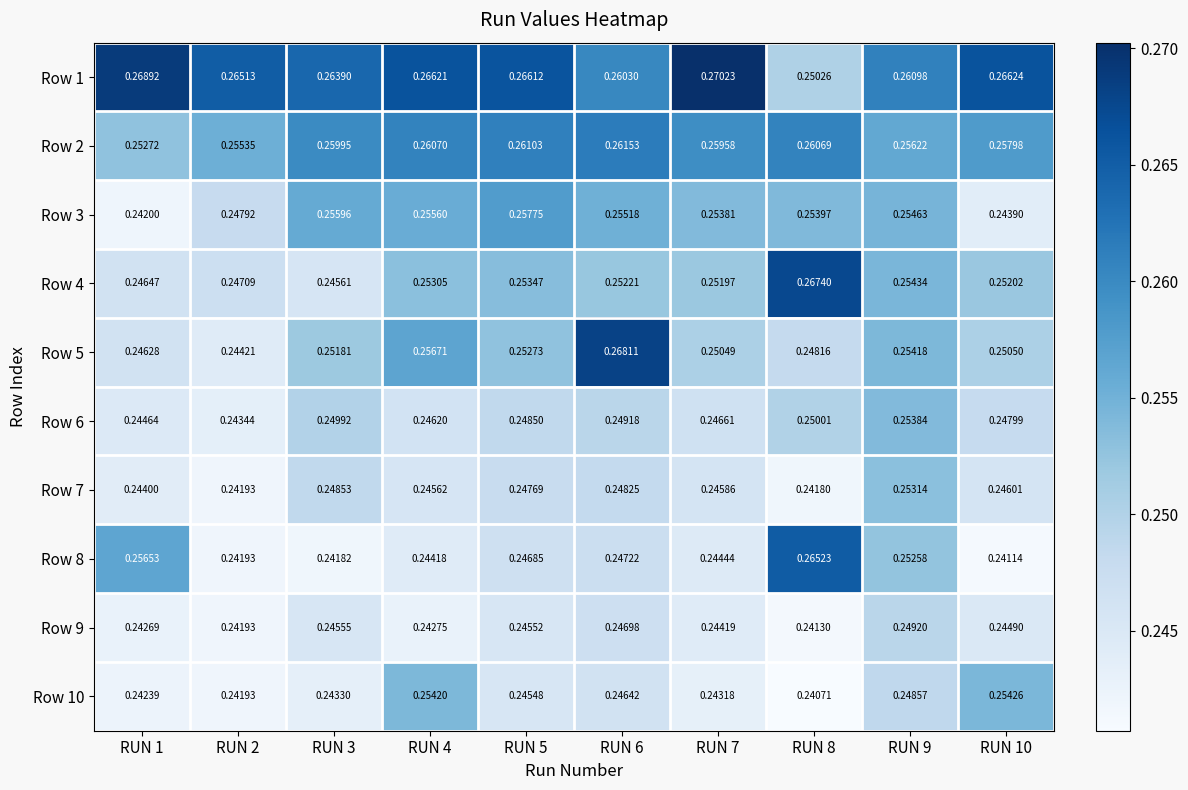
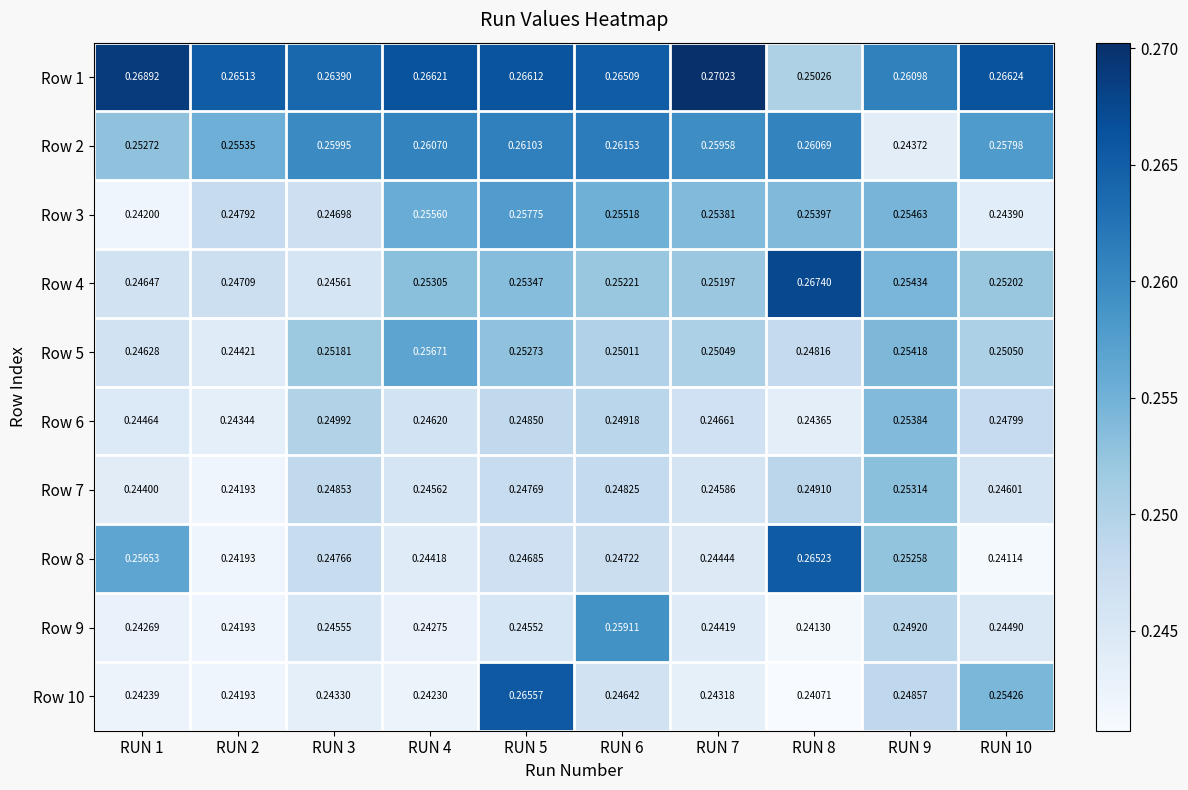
  {
    "Row 1": {
      "RUN 1": 0.26892,
      "RUN 2": 0.26513,
      "RUN 3": 0.26390,
      "RUN 4": 0.26621,
      "RUN 5": 0.26612,
-     "RUN 6": 0.26030,
+     "RUN 6": 0.26509,
      "RUN 7": 0.27023,
      "RUN 8": 0.25026,
      "RUN 9": 0.26098,
      "RUN 10": 0.26624
    },
    "Row 2": {
      "RUN 1": 0.25272,
      "RUN 2": 0.25535,
      "RUN 3": 0.25995,
      "RUN 4": 0.26070,
      "RUN 5": 0.26103,
      "RUN 6": 0.26153,
      "RUN 7": 0.25958,
      "RUN 8": 0.26069,
-     "RUN 9": 0.25622,
+     "RUN 9": 0.24372,
      "RUN 10": 0.25798
    },
    "Row 3": {
      "RUN 1": 0.24200,
      "RUN 2": 0.24792,
-     "RUN 3": 0.25596,
+     "RUN 3": 0.24698,
      "RUN 4": 0.25560,
      "RUN 5": 0.25775,
      "RUN 6": 0.25518,
      "RUN 7": 0.25381,
      "RUN 8": 0.25397,
      "RUN 9": 0.25463,
      "RUN 10": 0.24390
    },
    "Row 4": {
      "RUN 1": 0.24647,
      "RUN 2": 0.24709,
      "RUN 3": 0.24561,
      "RUN 4": 0.25305,
      "RUN 5": 0.25347,
      "RUN 6": 0.25221,
      "RUN 7": 0.25197,
      "RUN 8": 0.26740,
      "RUN 9": 0.25434,
      "RUN 10": 0.25202
    },
    "Row 5": {
      "RUN 1": 0.24628,
      "RUN 2": 0.24421,
      "RUN 3": 0.25181,
      "RUN 4": 0.25671,
      "RUN 5": 0.25273,
-     "RUN 6": 0.26811,
+     "RUN 6": 0.25011,
      "RUN 7": 0.25049,
      "RUN 8": 0.24816,
      "RUN 9": 0.25418,
      "RUN 10": 0.25050
    },
    "Row 6": {
      "RUN 1": 0.24464,
      "RUN 2": 0.24344,
      "RUN 3": 0.24992,
      "RUN 4": 0.24620,
      "RUN 5": 0.24850,
      "RUN 6": 0.24918,
      "RUN 7": 0.24661,
-     "RUN 8": 0.25001,
+     "RUN 8": 0.24365,
      "RUN 9": 0.25384,
      "RUN 10": 0.24799
    },
    "Row 7": {
      "RUN 1": 0.24400,
      "RUN 2": 0.24193,
      "RUN 3": 0.24853,
      "RUN 4": 0.24562,
      "RUN 5": 0.24769,
      "RUN 6": 0.24825,
      "RUN 7": 0.24586,
-     "RUN 8": 0.24180,
+     "RUN 8": 0.24910,
      "RUN 9": 0.25314,
      "RUN 10": 0.24601
    },
    "Row 8": {
      "RUN 1": 0.25653,
      "RUN 2": 0.24193,
-     "RUN 3": 0.24182,
+     "RUN 3": 0.24766,
      "RUN 4": 0.24418,
      "RUN 5": 0.24685,
      "RUN 6": 0.24722,
      "RUN 7": 0.24444,
      "RUN 8": 0.26523,
      "RUN 9": 0.25258,
      "RUN 10": 0.24114
    },
    "Row 9": {
      "RUN 1": 0.24269,
      "RUN 2": 0.24193,
      "RUN 3": 0.24555,
      "RUN 4": 0.24275,
      "RUN 5": 0.24552,
-     "RUN 6": 0.24698,
+     "RUN 6": 0.25911,
      "RUN 7": 0.24419,
      "RUN 8": 0.24130,
      "RUN 9": 0.24920,
      "RUN 10": 0.24490
    },
    "Row 10": {
      "RUN 1": 0.24239,
      "RUN 2": 0.24193,
      "RUN 3": 0.24330,
-     "RUN 4": 0.25420,
-     "RUN 5": 0.24548,
+     "RUN 4": 0.24230,
+     "RUN 5": 0.26557,
      "RUN 6": 0.24642,
      "RUN 7": 0.24318,
      "RUN 8": 0.24071,
      "RUN 9": 0.24857,
      "RUN 10": 0.25426
    }
  }
